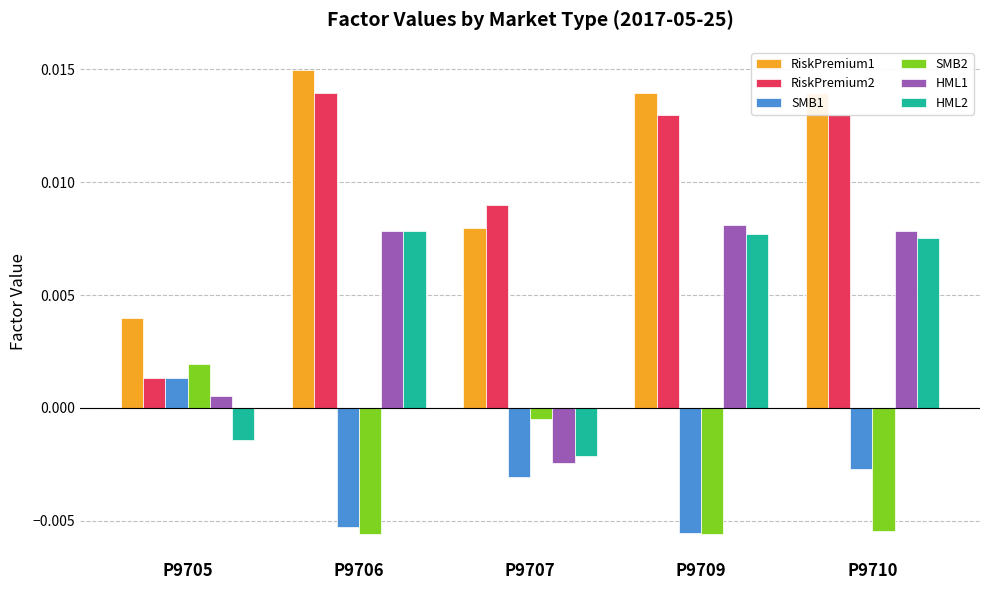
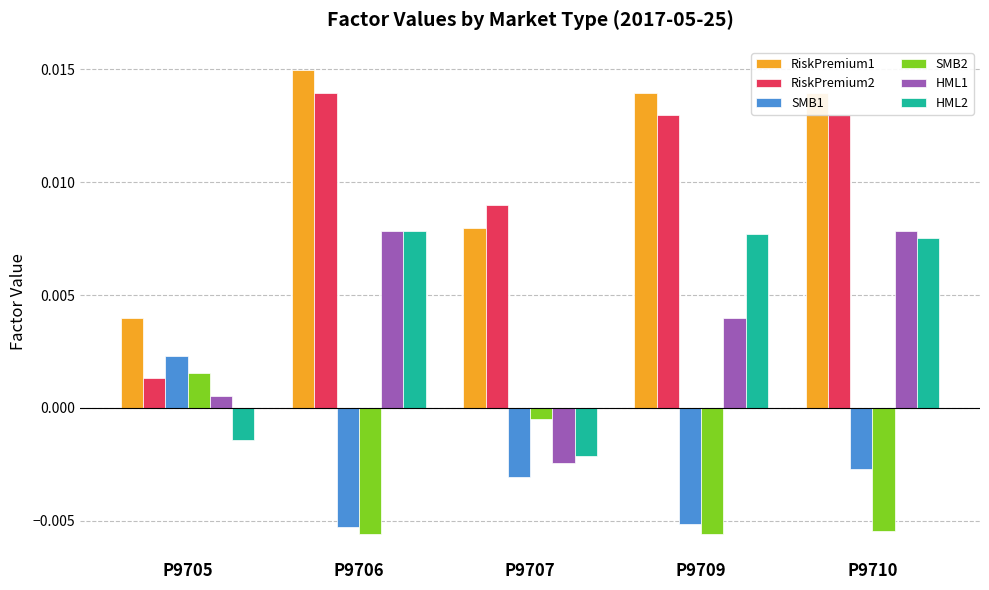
  {
    "RiskPremium1": {
      "P9705": 0.0040,
      "P9706": 0.0150,
      "P9707": 0.0080,
      "P9709": 0.0140
    },
    "RiskPremium2": {
      "P9705": 0.0013,
      "P9706": 0.0140,
      "P9707": 0.0090,
      "P9709": 0.0130,
      "P9710": 0.0130
    },
    "SMB1": {
-     "P9705": 0.0013,
+     "P9705": 0.0023,
      "P9706": -0.0053,
      "P9707": -0.0031,
-     "P9709": -0.0055,
+     "P9709": -0.0052,
      "P9710": -0.0027
    },
    "SMB2": {
-     "P9705": 0.0019,
+     "P9705": 0.0015,
      "P9706": -0.0056,
      "P9707": -0.0005,
      "P9709": -0.0056,
      "P9710": -0.0054
    },
    "HML1": {
      "P9705": 0.0005,
      "P9706": 0.0078,
      "P9707": -0.0024,
-     "P9709": 0.0081,
+     "P9709": 0.0040,
      "P9710": 0.0078
    },
    "HML2": {
      "P9705": -0.0014,
      "P9706": 0.0079,
      "P9707": -0.0022,
      "P9709": 0.0077,
      "P9710": 0.0075
    }
  }
